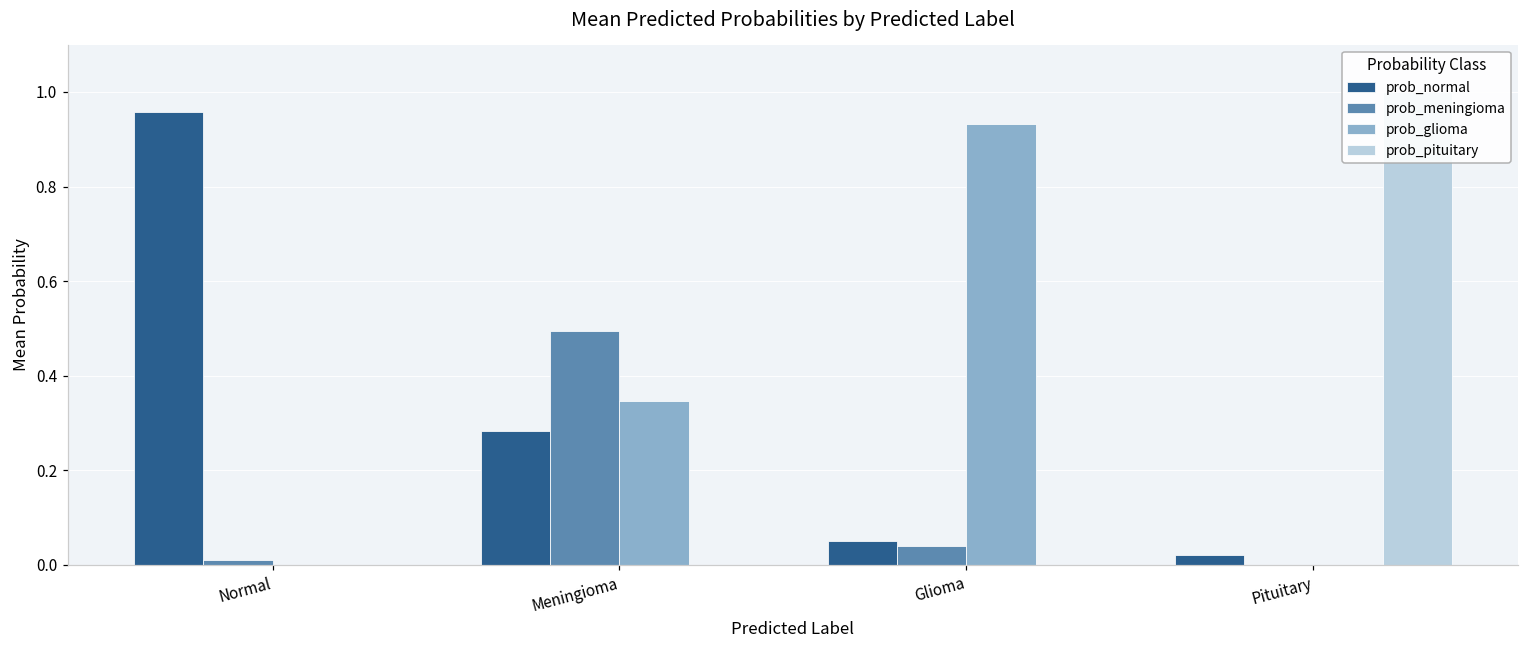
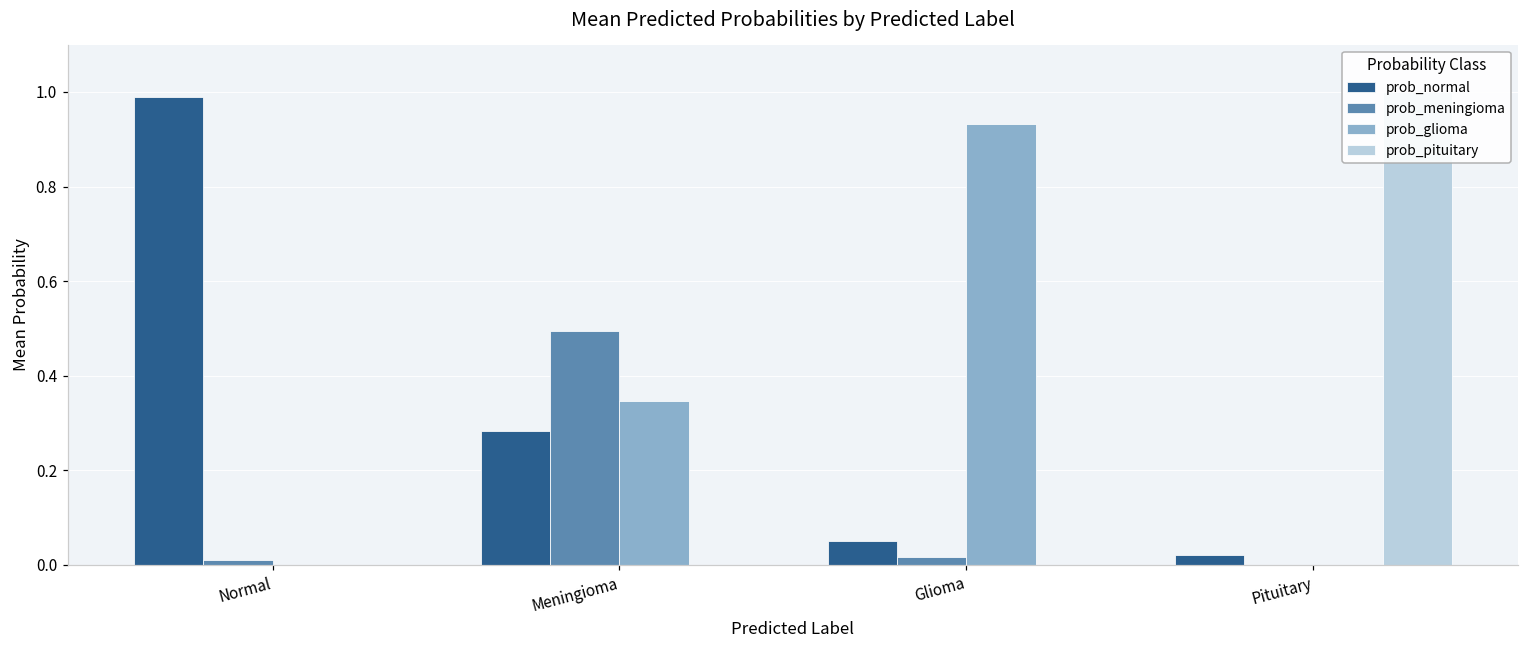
  {
    "prob_normal": {
-     "Normal": 0.96,
+     "Normal": 0.99,
      "Meningioma": 0.28,
      "Glioma": 0.05,
      "Pituitary": 0.02
    },
    "prob_meningioma": {
      "Normal": 0.01,
      "Meningioma": 0.49,
-     "Glioma": 0.04
+     "Glioma": 0.02
    }
  }
